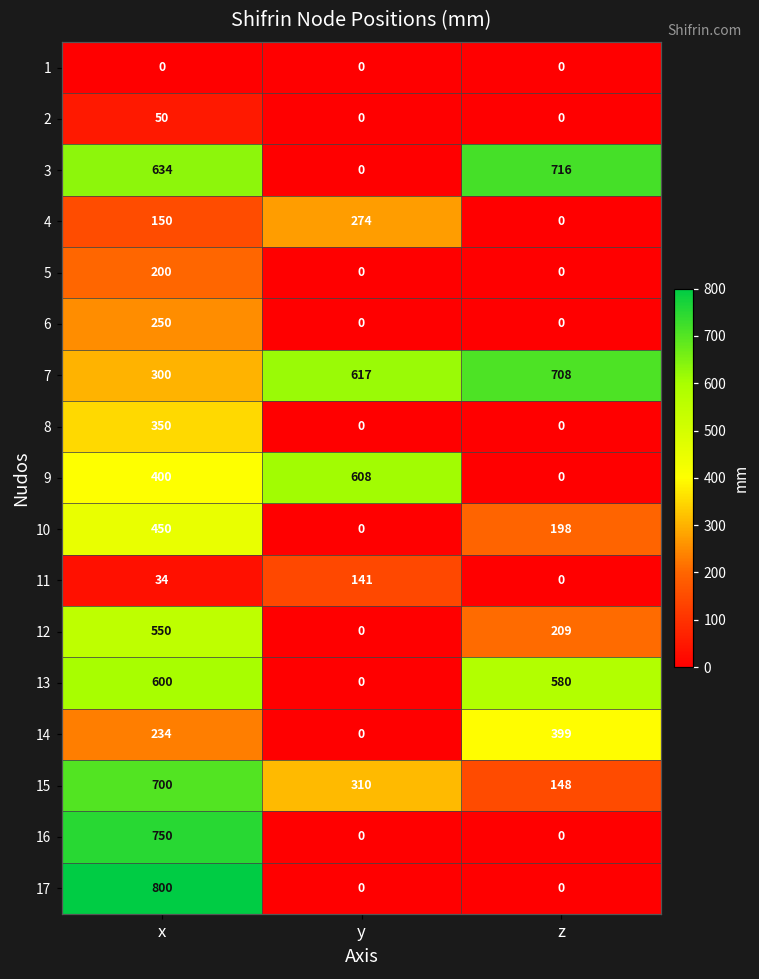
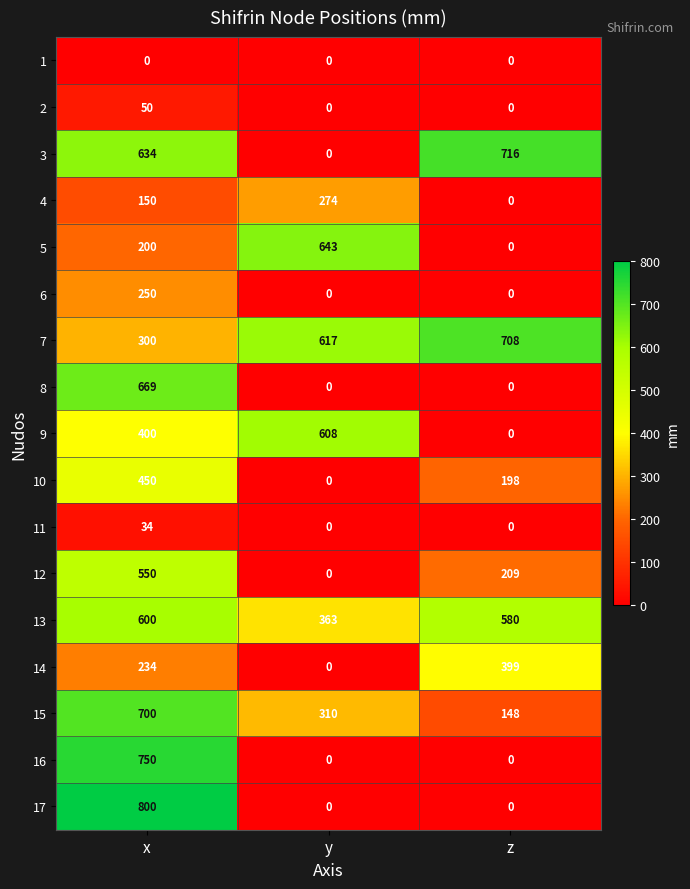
  {
    "1": {
      "x": 0,
      "y": 0,
      "z": 0
    },
    "2": {
      "x": 50,
      "y": 0,
      "z": 0
    },
    "3": {
      "x": 634,
      "y": 0,
      "z": 716
    },
    "4": {
      "x": 150,
      "y": 274,
      "z": 0
    },
    "5": {
      "x": 200,
-     "y": 0,
+     "y": 643,
      "z": 0
    },
    "6": {
      "x": 250,
      "y": 0,
      "z": 0
    },
    "7": {
      "x": 300,
      "y": 617,
      "z": 708
    },
    "8": {
-     "x": 350,
+     "x": 669,
      "y": 0,
      "z": 0
    },
    "9": {
      "x": 400,
      "y": 608,
      "z": 0
    },
    "10": {
      "x": 450,
      "y": 0,
      "z": 198
    },
    "11": {
      "x": 34,
-     "y": 141,
+     "y": 0,
      "z": 0
    },
    "12": {
      "x": 550,
      "y": 0,
      "z": 209
    },
    "13": {
      "x": 600,
-     "y": 0,
+     "y": 363,
      "z": 580
    },
    "14": {
      "x": 234,
      "y": 0,
      "z": 399
    },
    "15": {
      "x": 700,
      "y": 310,
      "z": 148
    },
    "16": {
      "x": 750,
      "y": 0,
      "z": 0
    },
    "17": {
      "x": 800,
      "y": 0,
      "z": 0
    }
  }
